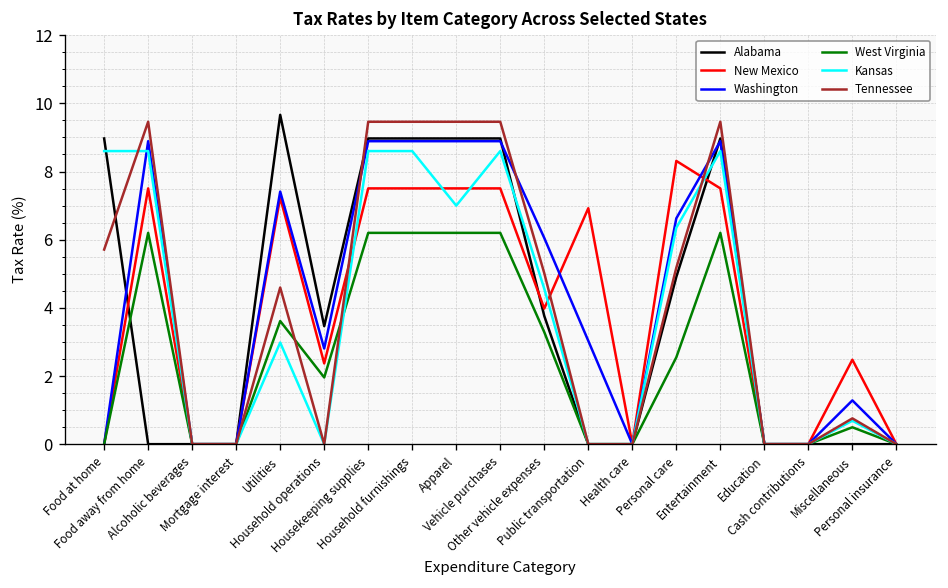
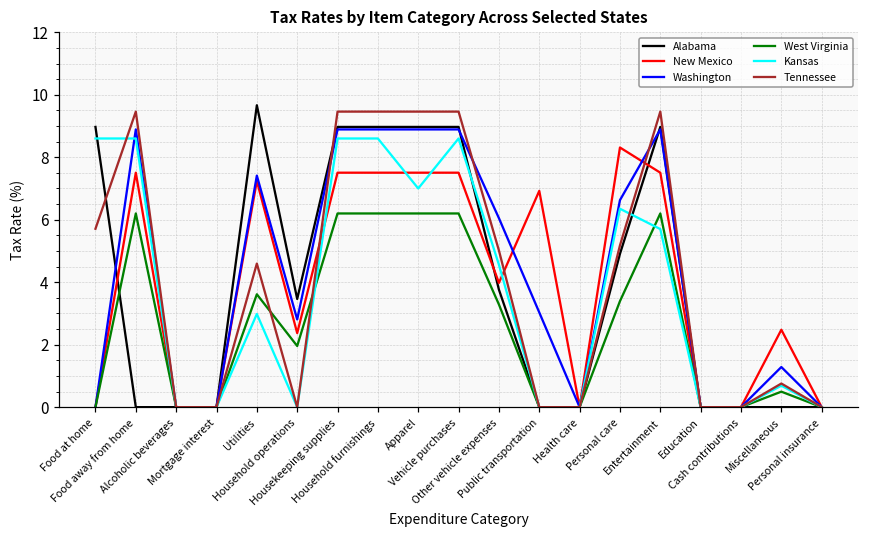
  {
    "Alabama": {
      "Food at home": 9.0,
      "Food away from home": 0.0,
      "Utilities": 9.7,
      "Household operations": 3.5,
      "Other vehicle expenses": 3.8,
      "Personal care": 4.9,
      "Miscellaneous": 0.0
    },
    "New Mexico": {
      "Food away from home": 7.5,
      "Utilities": 7.2,
      "Household operations": 2.4,
      "Housekeeping supplies": 7.5,
      "Household furnishings": 7.5,
      "Apparel": 7.5,
      "Vehicle purchases": 7.5,
      "Other vehicle expenses": 4.0,
      "Public transportation": 6.9,
      "Personal care": 8.3,
      "Entertainment": 7.5,
      "Miscellaneous": 2.5
    },
    "Washington": {
      "Food away from home": 8.9,
      "Utilities": 7.4,
      "Household operations": 2.8,
      "Other vehicle expenses": 6.0,
      "Public transportation": 3.0,
      "Personal care": 6.6,
      "Miscellaneous": 1.3
    },
    "West Virginia": {
      "Food away from home": 6.2,
      "Utilities": 3.6,
      "Household operations": 2.0,
      "Housekeeping supplies": 6.2,
      "Household furnishings": 6.2,
      "Apparel": 6.2,
      "Vehicle purchases": 6.2,
      "Other vehicle expenses": 3.3,
-     "Personal care": 2.5,
+     "Personal care": 3.4,
      "Entertainment": 6.2,
      "Miscellaneous": 0.5
    },
    "Kansas": {
      "Food at home": 8.6,
      "Food away from home": 8.6,
      "Utilities": 3.0,
      "Housekeeping supplies": 8.6,
      "Household furnishings": 8.6,
      "Apparel": 7.0,
      "Vehicle purchases": 8.6,
      "Other vehicle expenses": 4.6,
      "Personal care": 6.4,
-     "Entertainment": 8.6
+     "Entertainment": 5.7
    },
    "Tennessee": {
      "Food at home": 5.7,
      "Food away from home": 9.5,
      "Utilities": 4.6,
      "Housekeeping supplies": 9.5,
      "Household furnishings": 9.5,
      "Apparel": 9.5,
      "Vehicle purchases": 9.5,
      "Other vehicle expenses": 5.0,
      "Personal care": 5.2,
      "Entertainment": 9.5
    }
  }
